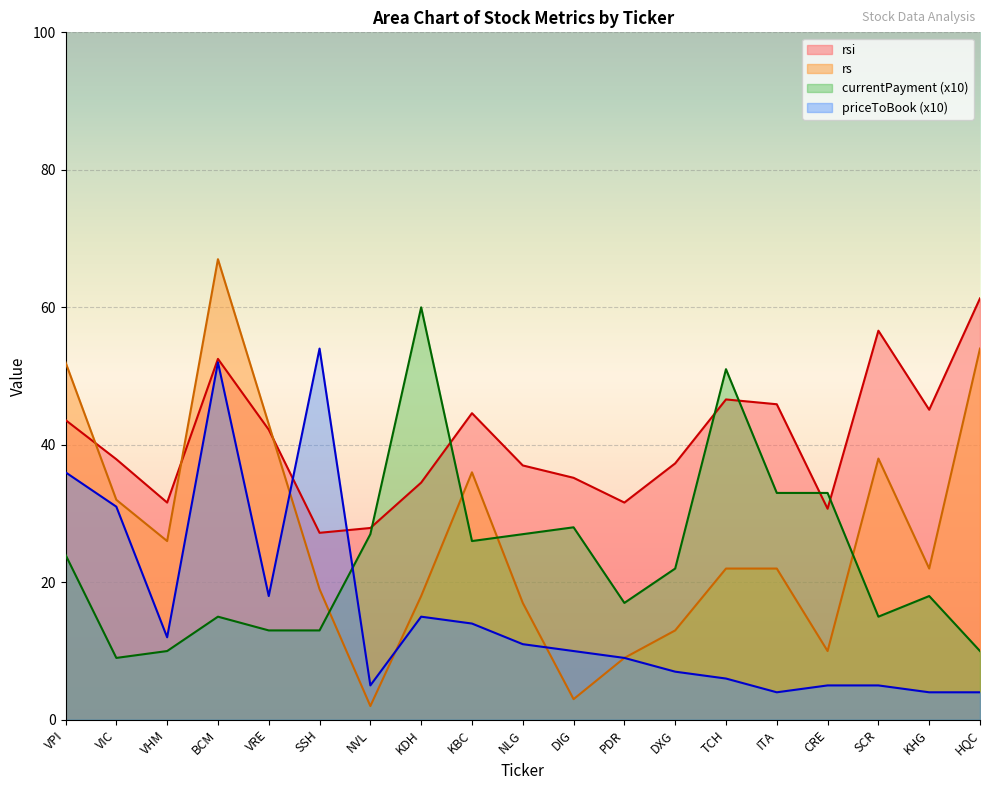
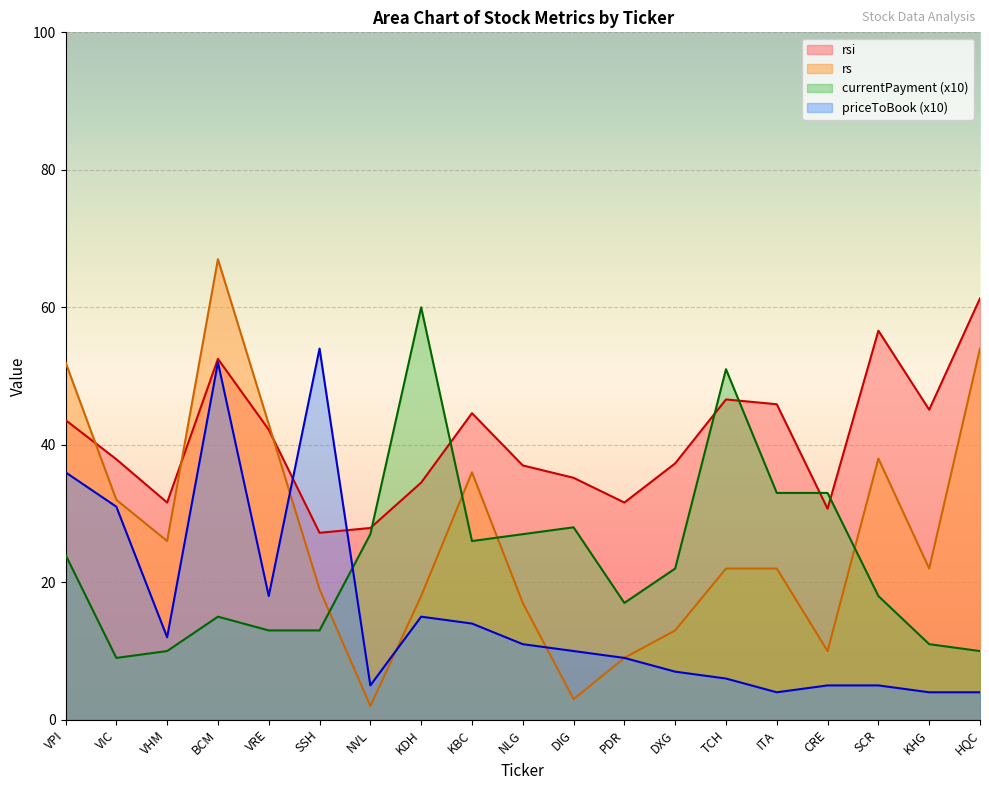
  {
    "currentPayment (x10)": {
      "VPI": 24,
      "VIC": 9,
      "VHM": 10,
      "BCM": 15,
      "VRE": 13,
      "SSH": 13,
      "NVL": 27,
      "KDH": 60,
      "KBC": 26,
      "NLG": 27,
      "DIG": 28,
      "PDR": 17,
      "DXG": 22,
      "TCH": 51,
      "ITA": 33,
      "CRE": 33,
-     "SCR": 15,
-     "KHG": 18,
+     "SCR": 18,
+     "KHG": 11,
      "HQC": 10
    },
    "priceToBook (x10)": {
      "VPI": 36,
      "VIC": 31,
      "VHM": 12,
      "BCM": 52,
      "VRE": 18,
      "SSH": 54,
      "NVL": 5,
      "KDH": 15,
      "KBC": 14,
      "NLG": 11,
      "DIG": 10,
      "DXG": 7,
      "TCH": 6,
      "ITA": 4,
      "CRE": 5,
      "SCR": 5,
      "KHG": 4,
      "HQC": 4
    }
  }
